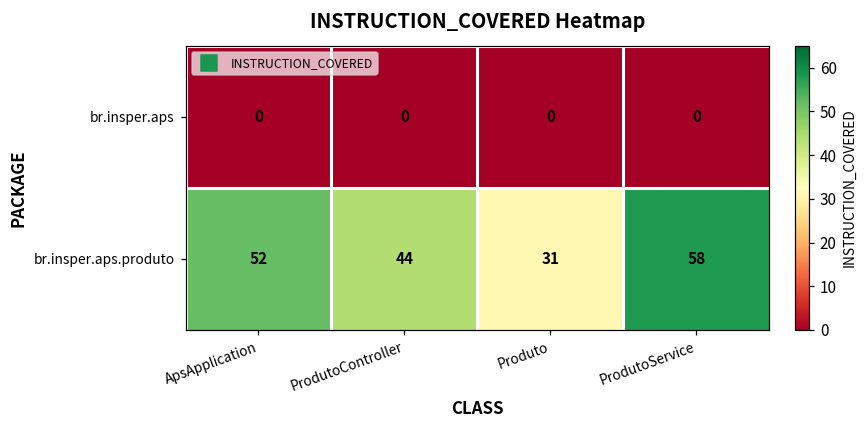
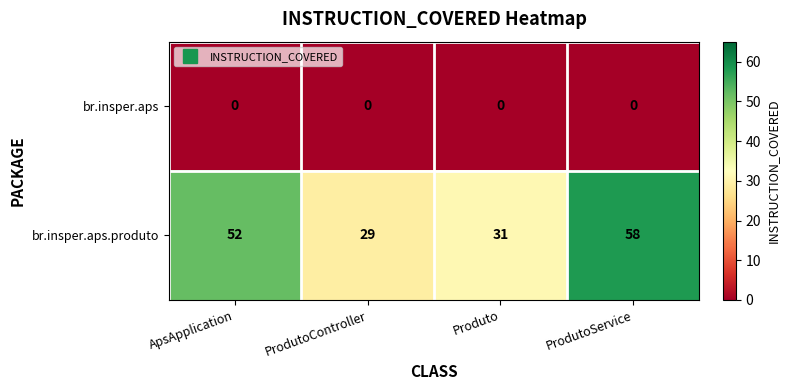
  {
    "br.insper.aps": {
      "ApsApplication": 0,
      "ProdutoController": 0,
      "Produto": 0,
      "ProdutoService": 0
    },
    "br.insper.aps.produto": {
      "ApsApplication": 52,
-     "ProdutoController": 44,
+     "ProdutoController": 29,
      "Produto": 31,
      "ProdutoService": 58
    }
  }
